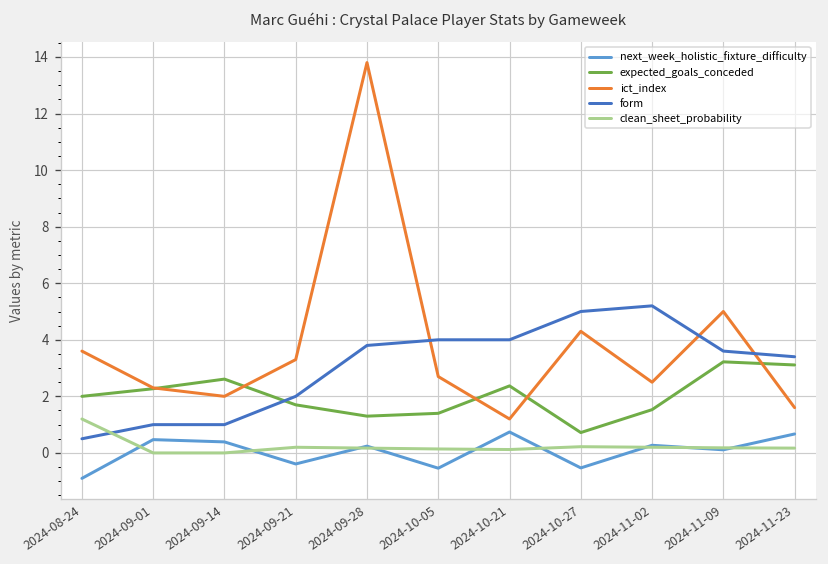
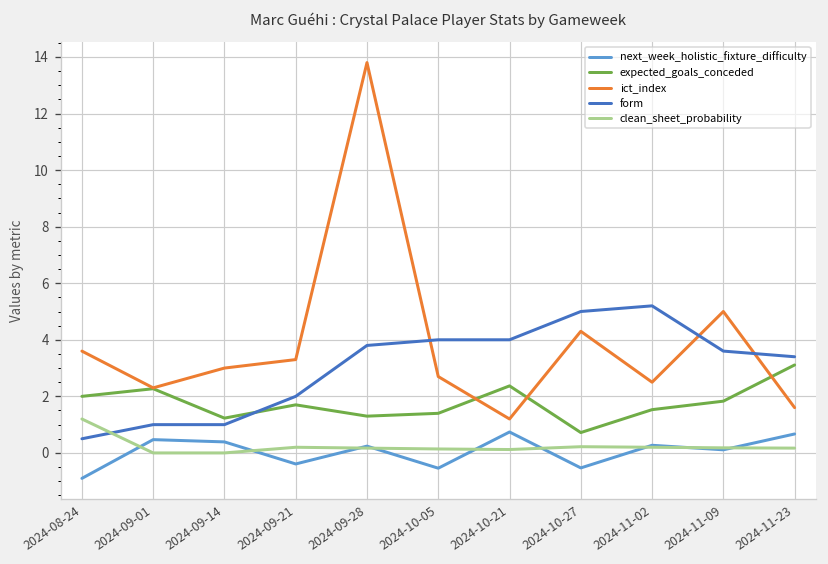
  {
    "expected_goals_conceded": {
      "2024-08-24": 2.0,
-     "2024-09-14": 2.6,
+     "2024-09-14": 1.2,
      "2024-09-21": 1.7,
      "2024-09-28": 1.3,
      "2024-10-05": 1.4,
      "2024-10-21": 2.4,
      "2024-10-27": 0.7,
      "2024-11-02": 1.5,
-     "2024-11-09": 3.2,
+     "2024-11-09": 1.8,
      "2024-11-23": 3.1
    },
    "ict_index": {
      "2024-08-24": 3.6,
-     "2024-09-14": 2,
+     "2024-09-14": 3,
      "2024-09-21": 3.3,
      "2024-09-28": 13.8,
      "2024-10-05": 2.7,
      "2024-10-21": 1.2,
      "2024-10-27": 4.3,
      "2024-11-02": 2.5,
      "2024-11-09": 5,
      "2024-11-23": 1.6
    },
    "clean_sheet_probability": {
      "2024-08-24": 1.2,
      "2024-09-01": 0.0,
      "2024-09-14": 0.0,
      "2024-09-21": 0.2,
      "2024-10-05": 0.1,
      "2024-10-21": 0.1,
      "2024-10-27": 0.2,
      "2024-11-23": 0.2
    }
  }
